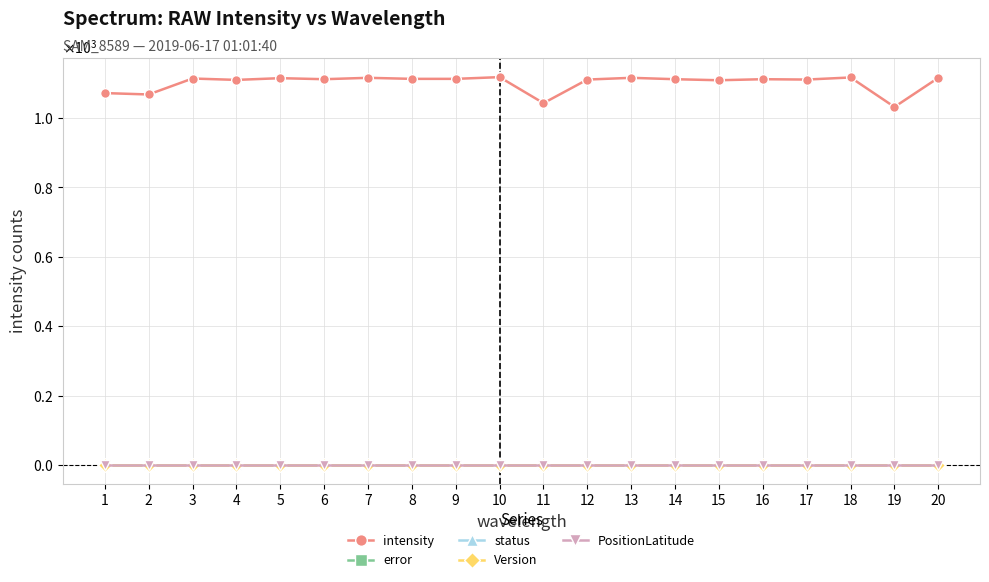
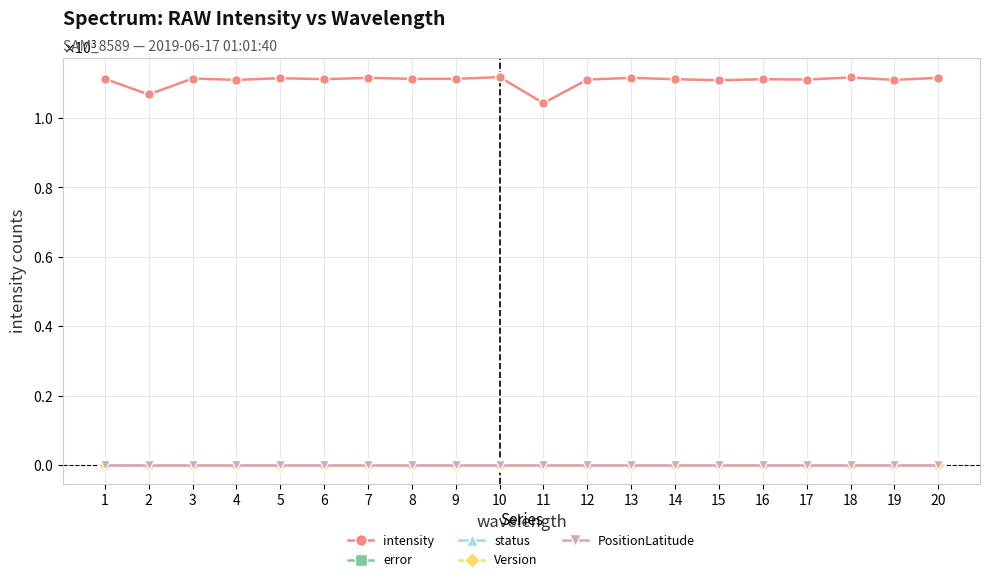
  {
    "intensity": {
-     "1": 1070,
+     "1": 1110,
      "2": 1070,
      "4": 1110,
      "6": 1110,
      "7": 1120,
      "8": 1110,
      "9": 1110,
      "10": 1120,
      "11": 1040,
      "12": 1110,
      "13": 1120,
      "14": 1110,
      "15": 1110,
      "16": 1110,
      "17": 1110,
      "18": 1120,
-     "19": 1030,
+     "19": 1110,
      "20": 1120
    },
    "PositionLatitude": {
      "1": 0,
      "2": 0,
      "3": 0,
      "4": 0,
      "5": 0,
      "6": 0,
      "7": 0,
      "8": 0,
      "9": 0,
      "10": 0,
      "11": 0,
      "12": 0,
      "13": 0,
      "14": 0,
      "15": 0,
      "16": 0,
      "17": 0,
      "18": 0,
      "19": 0,
      "20": 0
    }
  }
